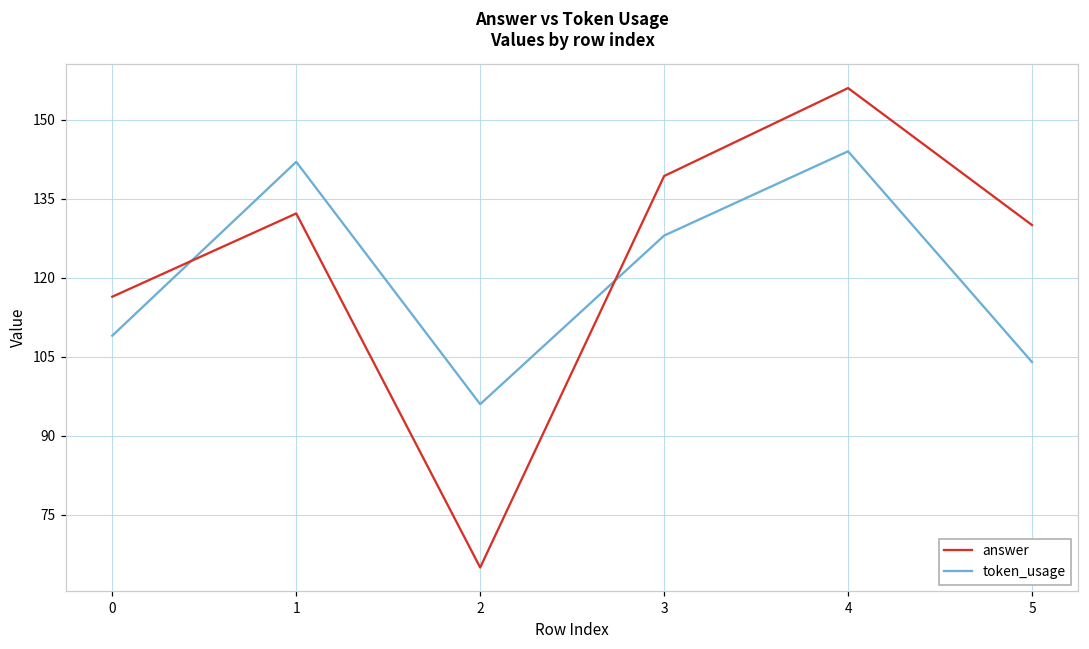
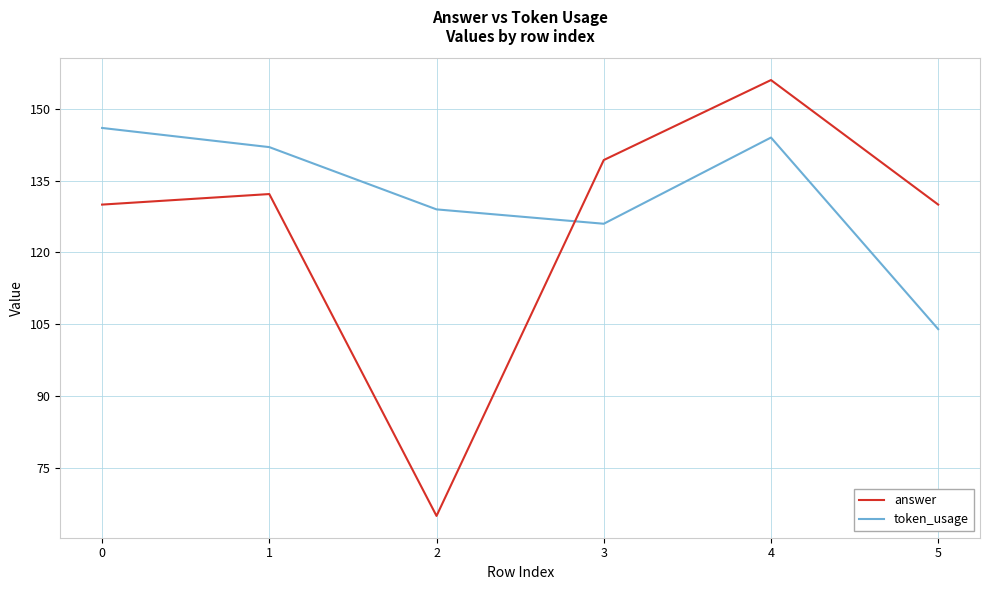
  {
    "answer": {
-     "0": 116,
+     "0": 130,
      "1": 132,
      "2": 65,
      "3": 139,
      "4": 156,
      "5": 130
    },
    "token_usage": {
-     "0": 109,
+     "0": 146,
      "1": 142,
-     "2": 96,
-     "3": 128,
+     "2": 129,
+     "3": 126,
      "4": 144,
      "5": 104
    }
  }
